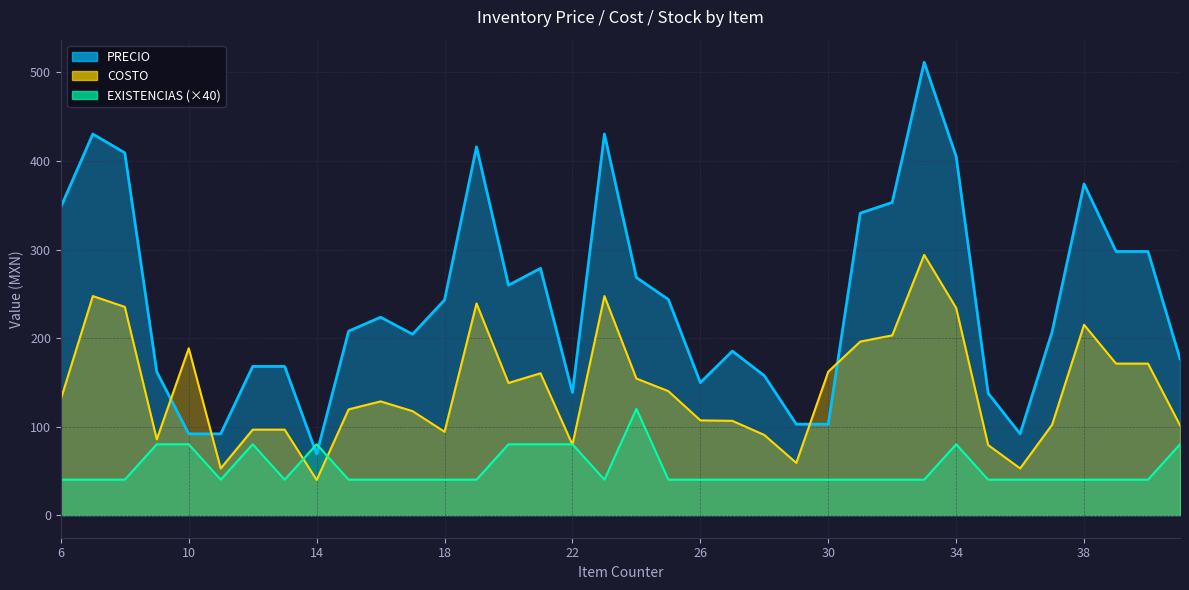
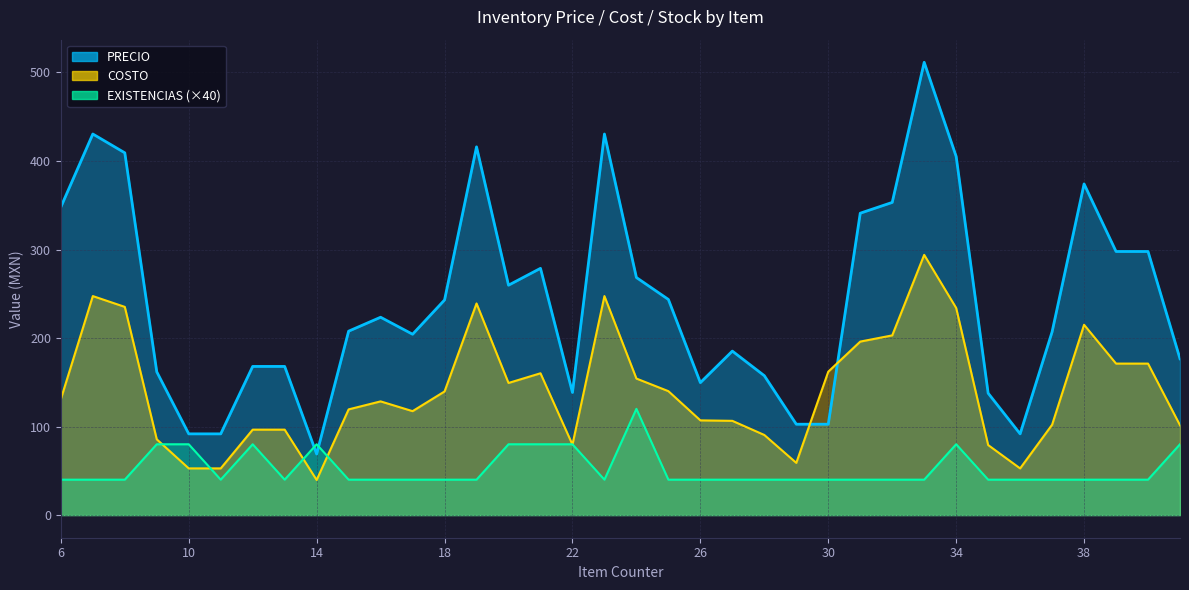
  {
    "COSTO": {
      "6": 130,
-     "10": 190,
+     "10": 50,
      "14": 40,
-     "18": 90,
+     "18": 140,
      "26": 110,
      "30": 160,
      "34": 230,
      "38": 220
    }
  }
